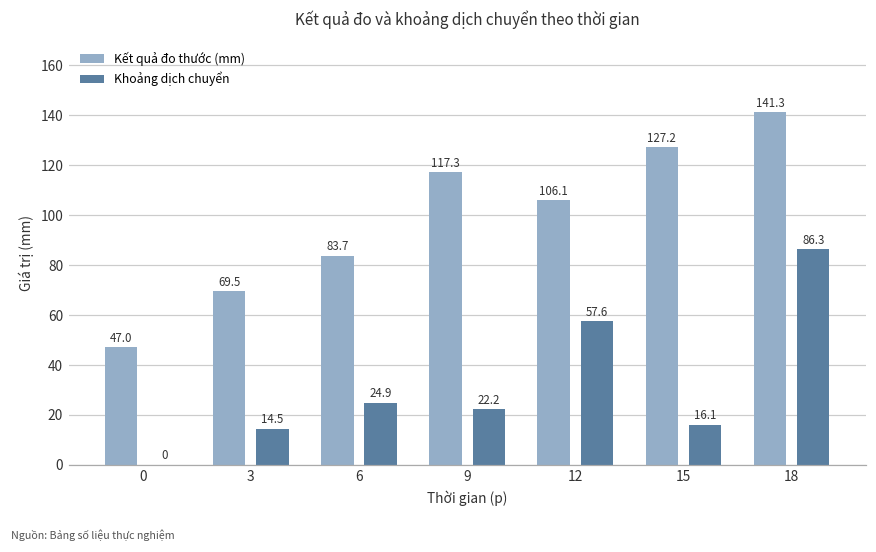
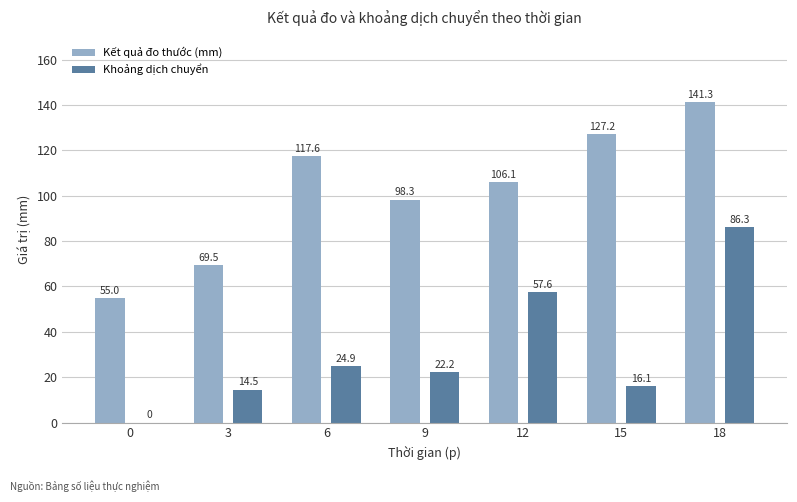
  {
    "Kết quả đo thước (mm)": {
-     "0": 47.0,
+     "0": 55.0,
      "3": 69.5,
-     "6": 83.7,
-     "9": 117.3,
+     "6": 117.6,
+     "9": 98.3,
      "12": 106.1,
      "15": 127.2,
      "18": 141.3
    },
    "Khoảng dịch chuyển": {
      "0": 0,
      "3": 14.5,
      "6": 24.9,
      "9": 22.2,
      "12": 57.6,
      "15": 16.1,
      "18": 86.3
    }
  }
